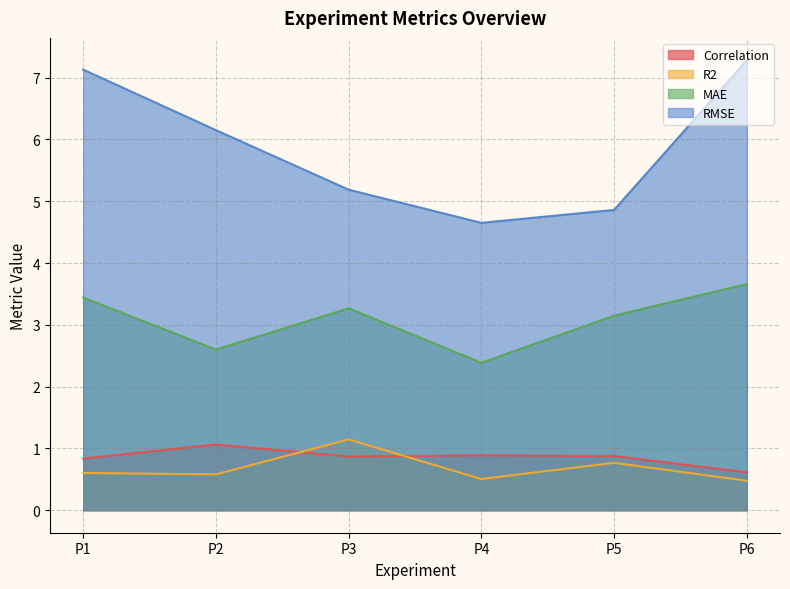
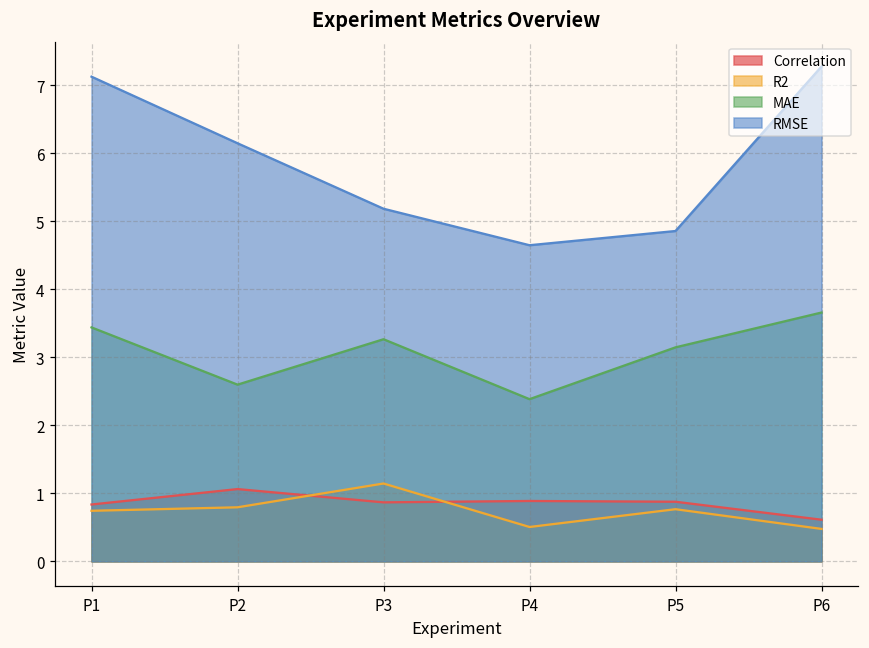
  {
    "Correlation": {
      "P1": 0.8,
      "P2": 1.1,
      "P3": 0.9,
      "P4": 0.9,
      "P5": 0.9,
      "P6": 0.6
    },
    "R2": {
-     "P1": 0.6,
-     "P2": 0.6,
+     "P1": 0.7,
+     "P2": 0.8,
      "P3": 1.1,
      "P4": 0.5,
      "P5": 0.8,
      "P6": 0.5
    },
    "MAE": {
      "P1": 3.4,
      "P2": 2.6,
      "P3": 3.3,
      "P4": 2.4,
      "P5": 3.1,
      "P6": 3.7
    },
    "RMSE": {
      "P1": 7.1,
      "P2": 6.1,
      "P3": 5.2,
      "P4": 4.6,
      "P5": 4.9
    }
  }
